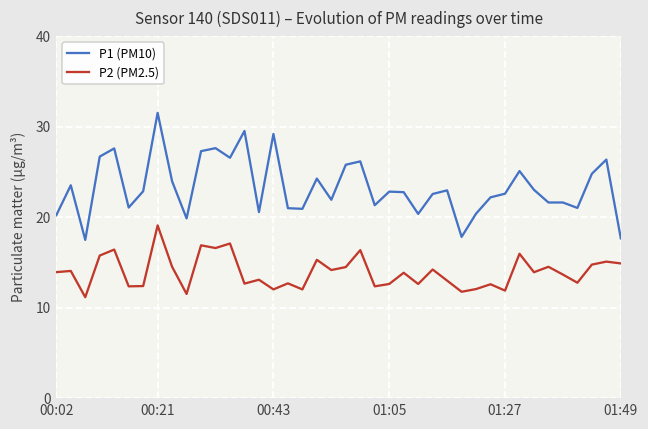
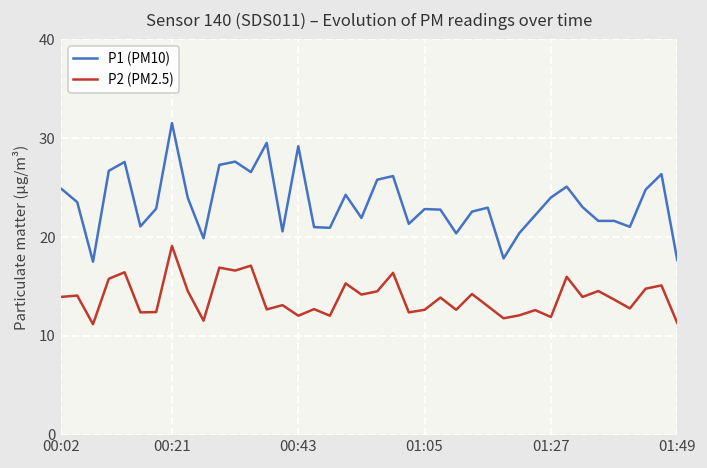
  {
    "P1 (PM10)": {
-     "00:02": 20,
+     "00:02": 25,
      "00:21": 32,
      "00:43": 29,
      "01:05": 23,
-     "01:27": 23,
+     "01:27": 24,
      "01:49": 18
    },
    "P2 (PM2.5)": {
      "00:02": 14,
      "00:21": 19,
      "00:43": 12,
      "01:05": 13,
      "01:27": 12,
-     "01:49": 15
+     "01:49": 11
    }
  }
